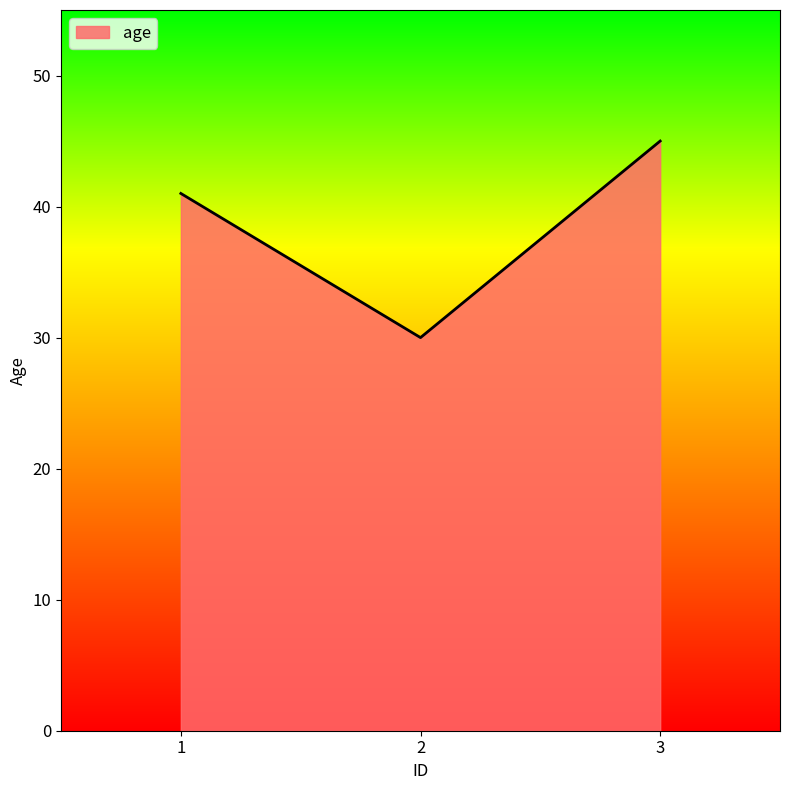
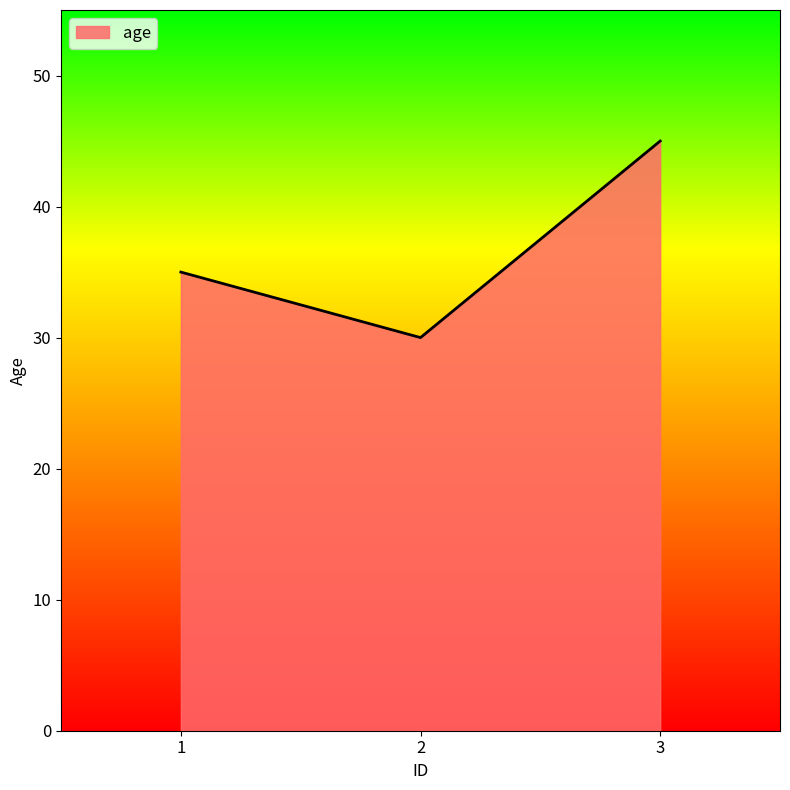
  {
-   "1": 41,
+   "1": 35,
    "2": 30,
    "3": 45
  }
